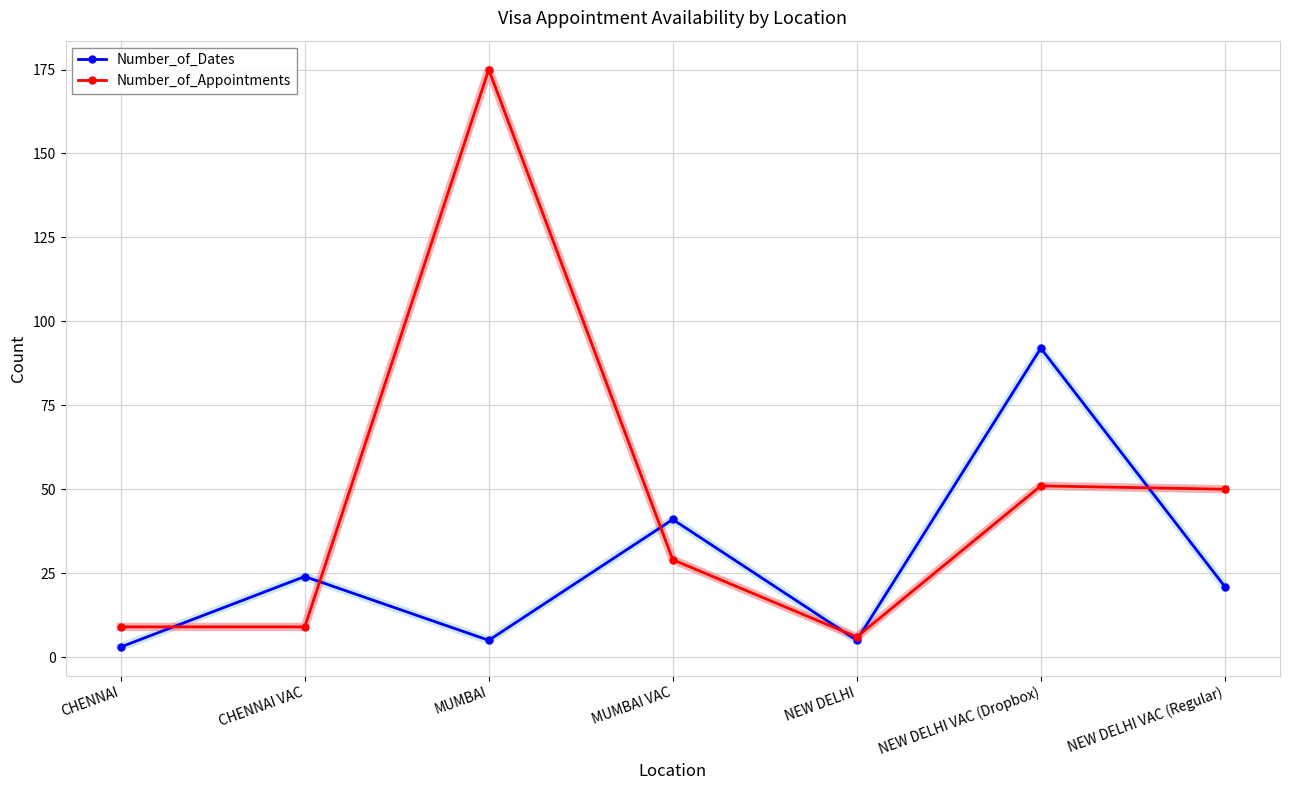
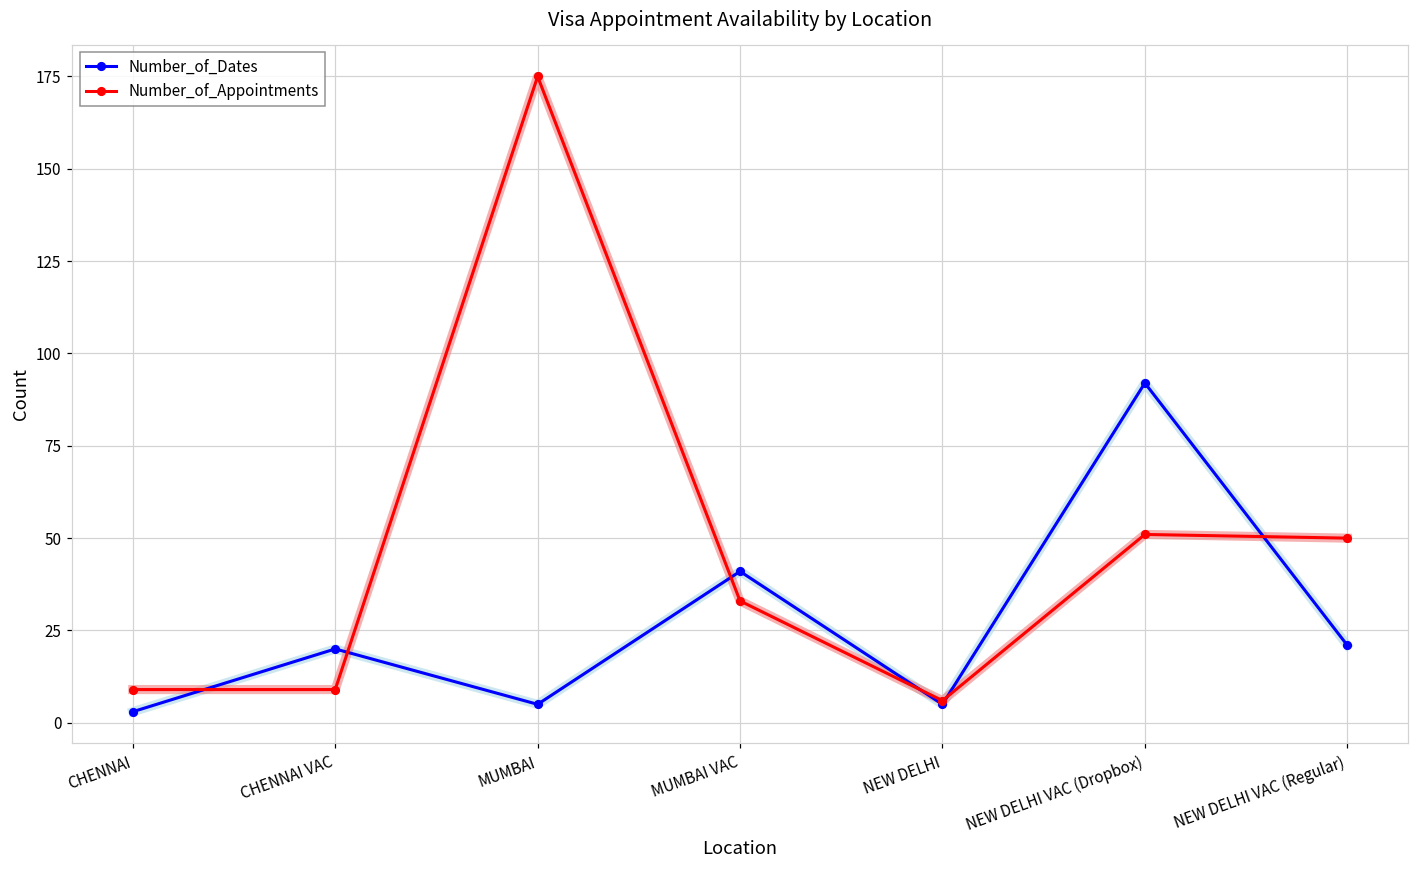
  {
    "Number_of_Dates": {
      "CHENNAI": 3,
-     "CHENNAI VAC": 24,
+     "CHENNAI VAC": 20,
      "MUMBAI": 5,
      "MUMBAI VAC": 41,
      "NEW DELHI": 5,
      "NEW DELHI VAC (Dropbox)": 92,
      "NEW DELHI VAC (Regular)": 21
    },
    "Number_of_Appointments": {
      "CHENNAI": 9,
      "CHENNAI VAC": 9,
      "MUMBAI": 175,
-     "MUMBAI VAC": 29,
+     "MUMBAI VAC": 33,
      "NEW DELHI": 6,
      "NEW DELHI VAC (Dropbox)": 51,
      "NEW DELHI VAC (Regular)": 50
    }
  }
